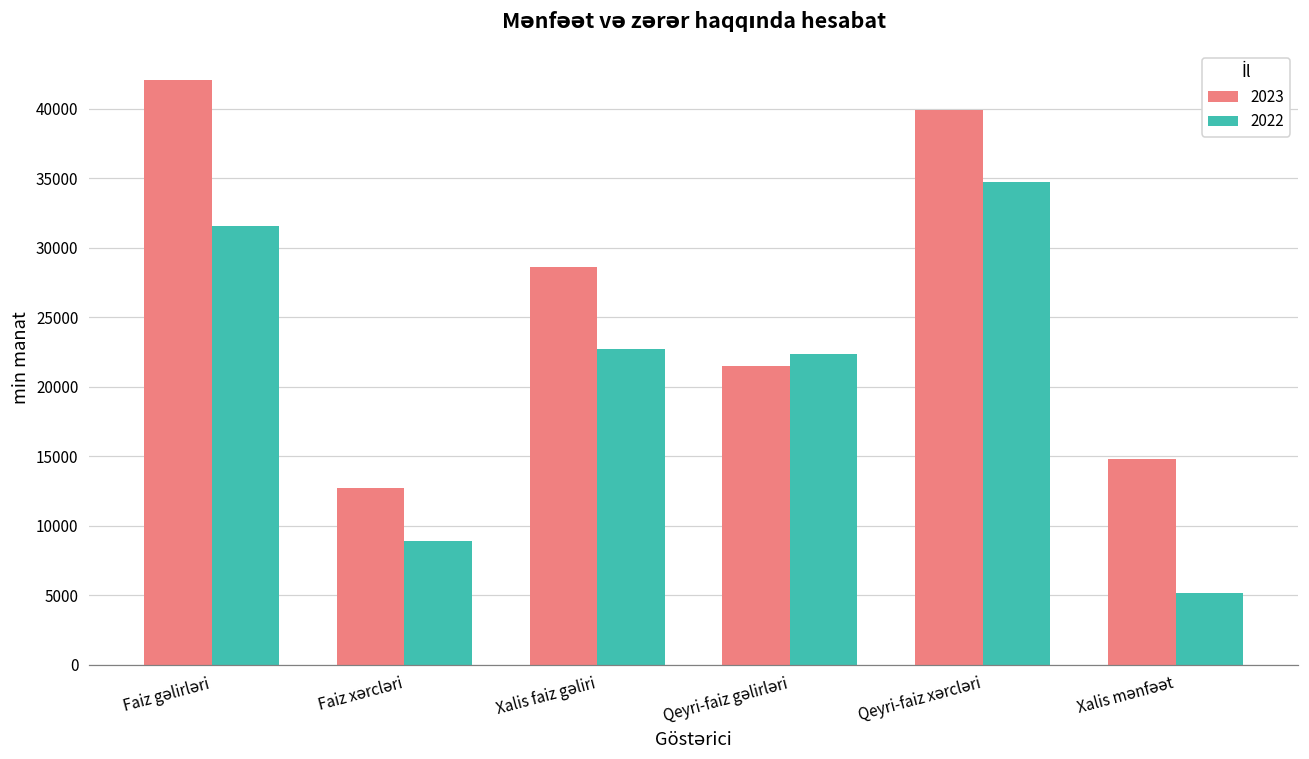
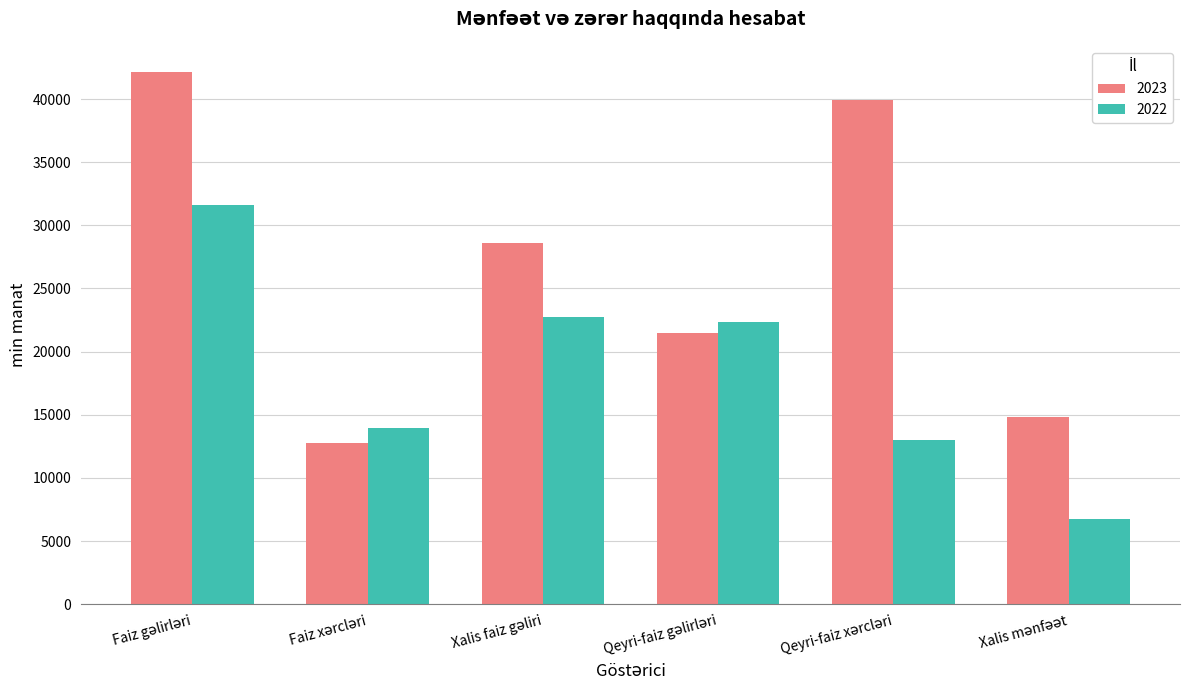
  {
    "2023": {
      "Faiz gəlirləri": 42100,
      "Faiz xərcləri": 12700,
      "Xalis faiz gəliri": 28600,
      "Qeyri-faiz gəlirləri": 21500,
      "Qeyri-faiz xərcləri": 39900,
      "Xalis mənfəət": 14800
    },
    "2022": {
      "Faiz gəlirləri": 31600,
-     "Faiz xərcləri": 8900,
+     "Faiz xərcləri": 14000,
      "Xalis faiz gəliri": 22700,
      "Qeyri-faiz gəlirləri": 22300,
-     "Qeyri-faiz xərcləri": 34800,
-     "Xalis mənfəət": 5200
+     "Qeyri-faiz xərcləri": 13000,
+     "Xalis mənfəət": 6800
    }
  }
